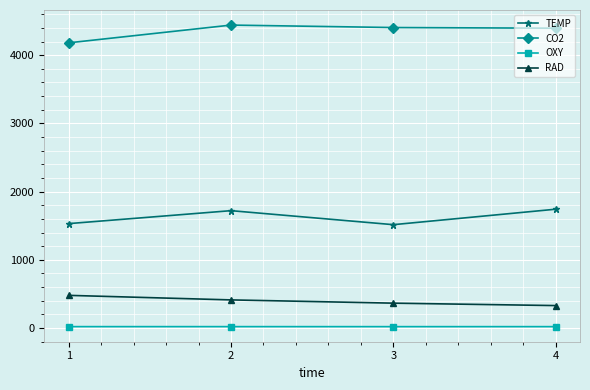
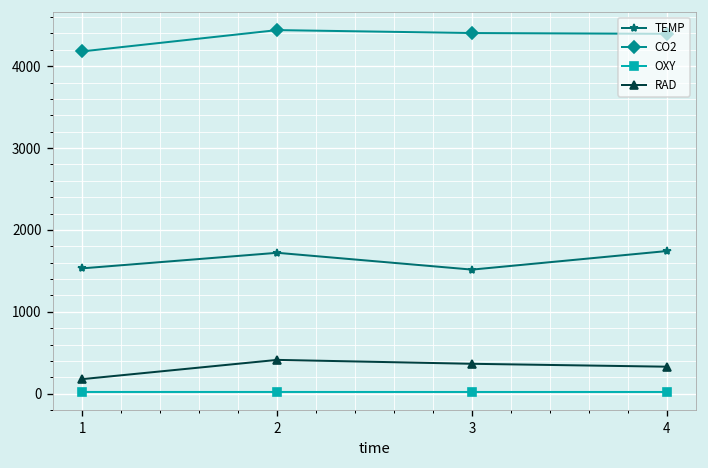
  {
    "RAD": {
-     "1": 500,
+     "1": 200,
      "2": 400,
      "3": 400,
      "4": 300
    }
  }
